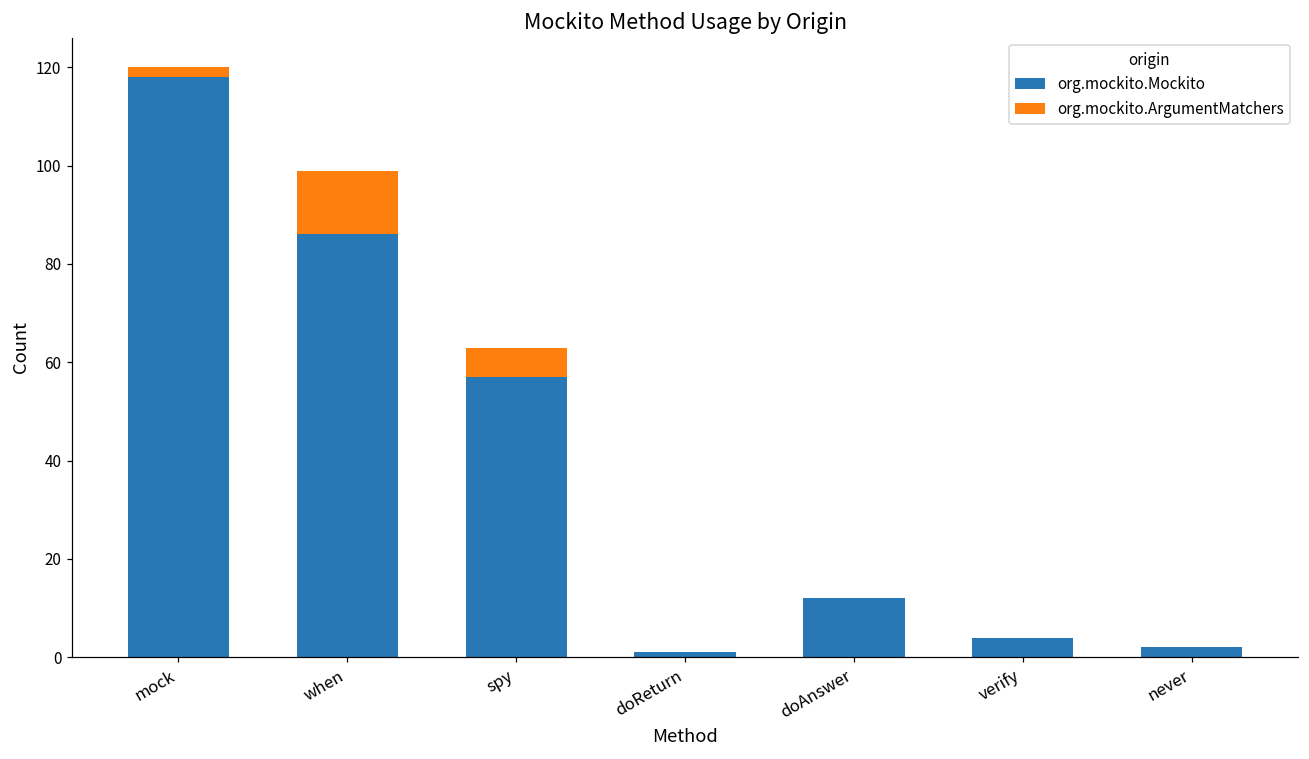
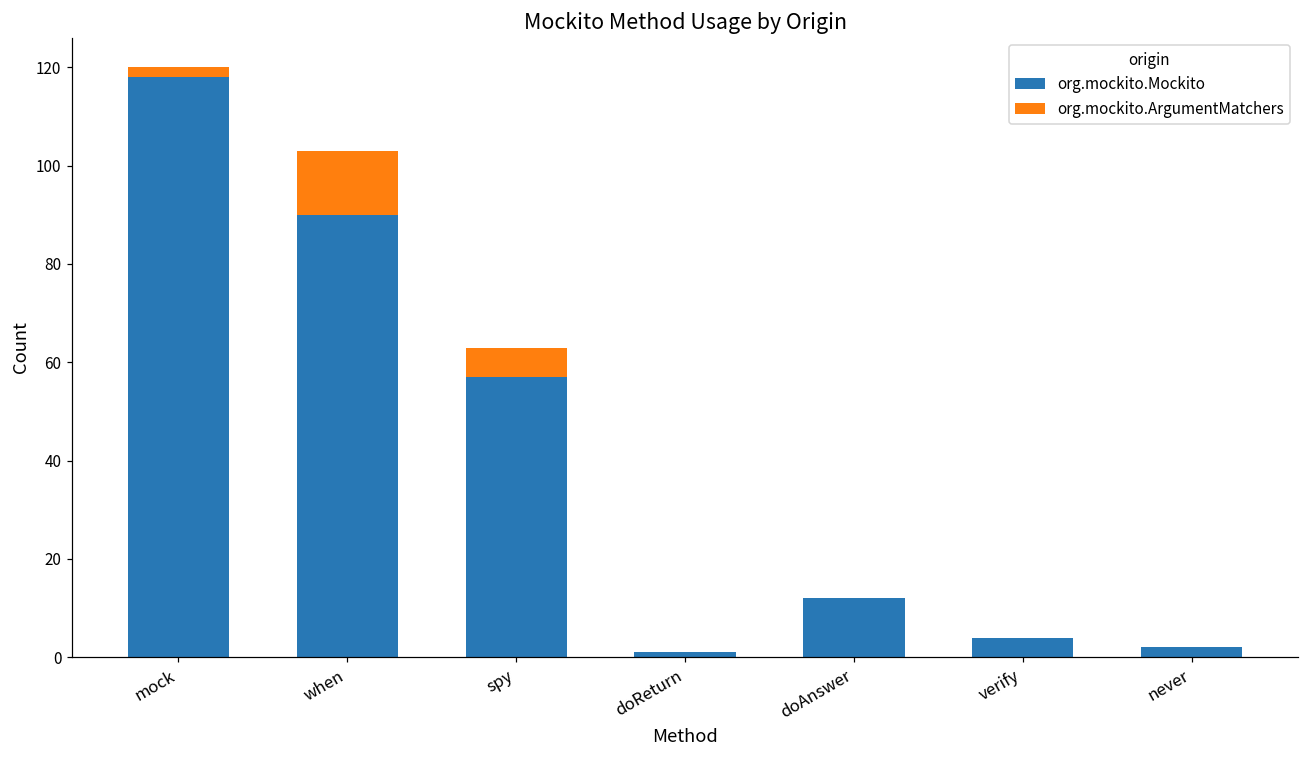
  {
    "org.mockito.Mockito": {
      "mock": 118,
-     "when": 86,
+     "when": 90,
      "spy": 57,
      "doReturn": 1,
      "doAnswer": 12,
      "verify": 4,
      "never": 2
    },
    "org.mockito.ArgumentMatchers": {
      "mock": 2,
      "when": 13,
      "spy": 6,
      "doReturn": 0,
      "doAnswer": 0,
      "verify": 0,
      "never": 0
    }
  }
